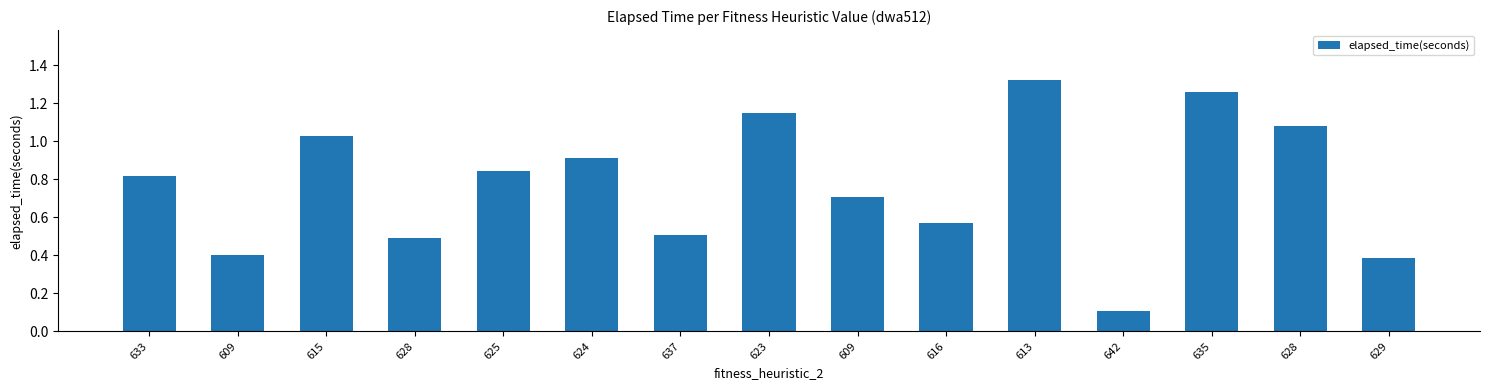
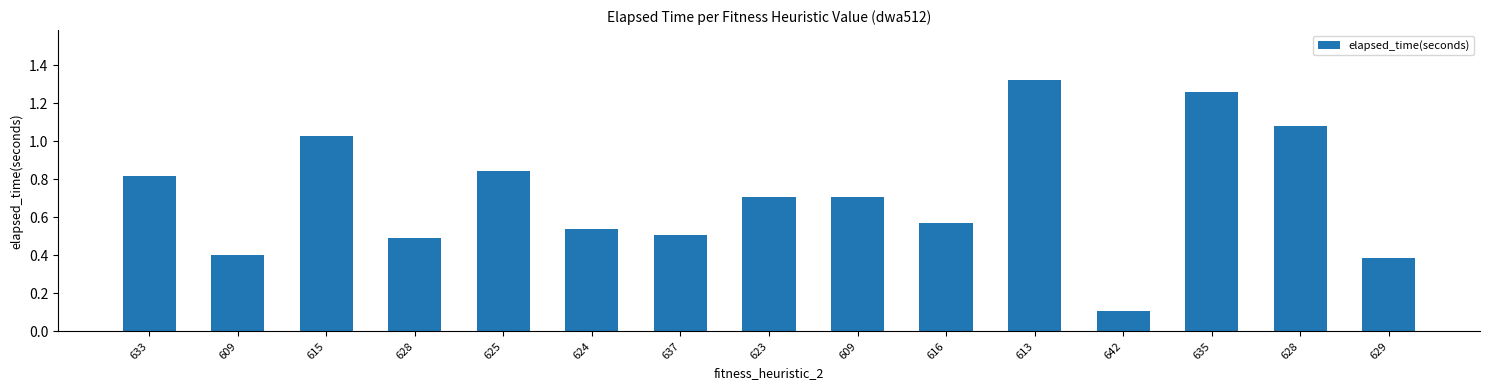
  {
    "633": 0.82,
    "615": 1.03,
    "625": 0.85,
-   "624": 0.91,
+   "624": 0.54,
    "637": 0.50,
-   "623": 1.15,
+   "623": 0.71,
    "616": 0.57,
    "613": 1.32,
    "642": 0.11,
    "635": 1.26,
    "629": 0.38
  }
